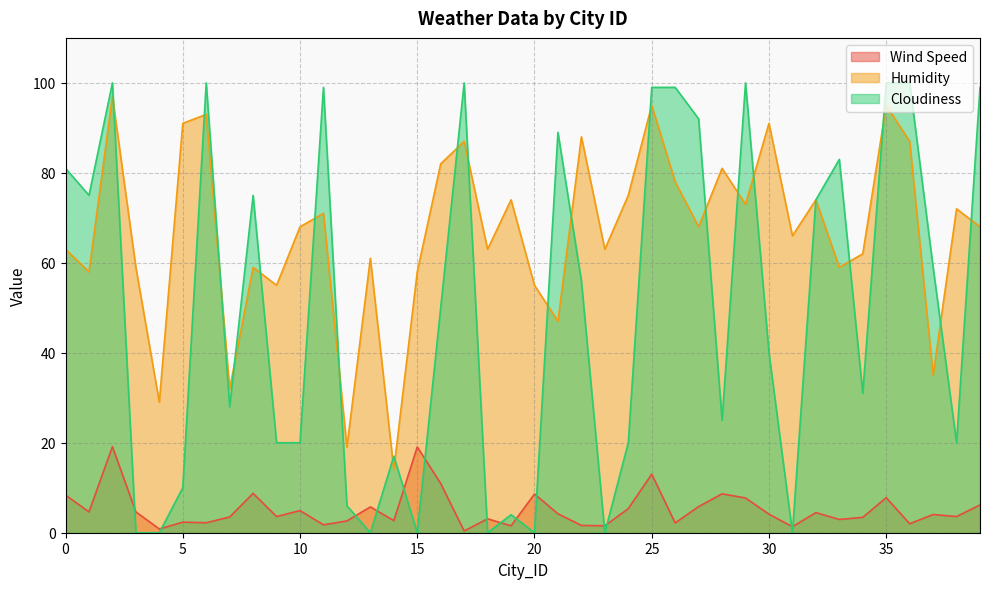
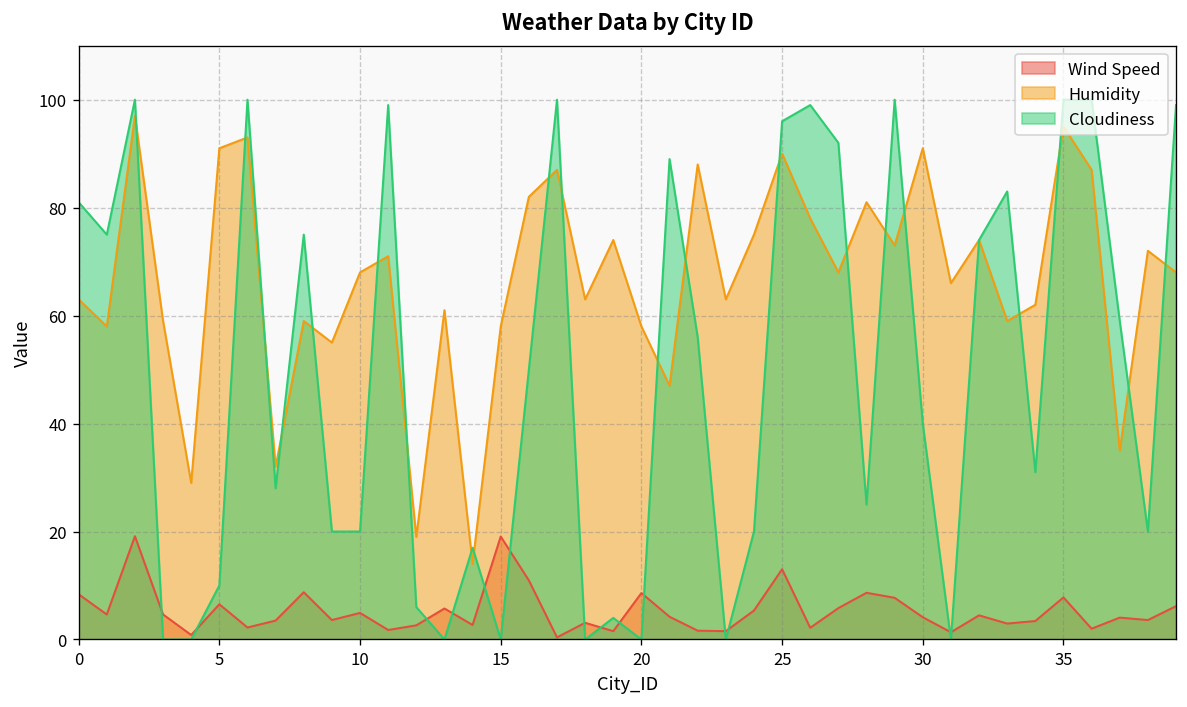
  {
    "Wind Speed": {
      "0": 8,
-     "5": 2,
+     "5": 7,
      "10": 5,
      "15": 19,
      "20": 9,
      "25": 13,
      "30": 4,
      "35": 8
    },
    "Humidity": {
      "0": 63,
      "5": 91,
      "10": 68,
      "15": 58,
-     "20": 55,
-     "25": 95,
+     "20": 58,
+     "25": 90,
      "30": 91
    },
    "Cloudiness": {
      "0": 81,
      "5": 10,
      "10": 20,
      "15": 0,
      "20": 0,
-     "25": 99,
+     "25": 96,
      "30": 40
    }
  }
